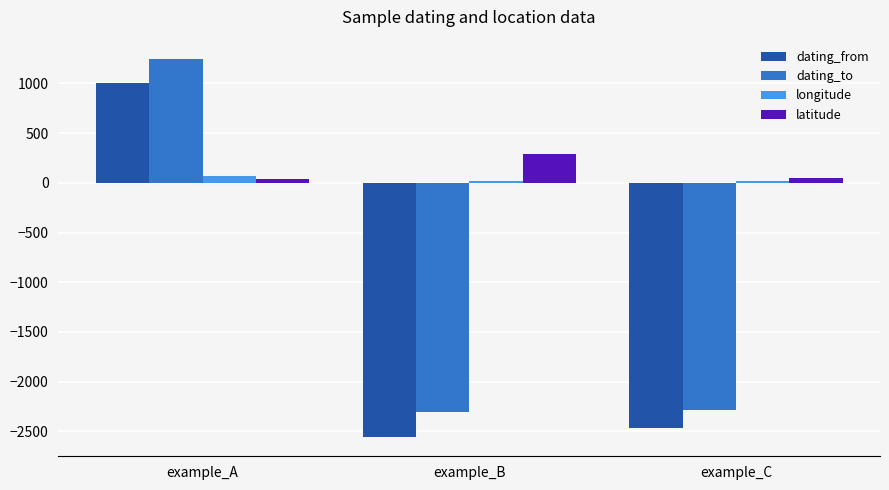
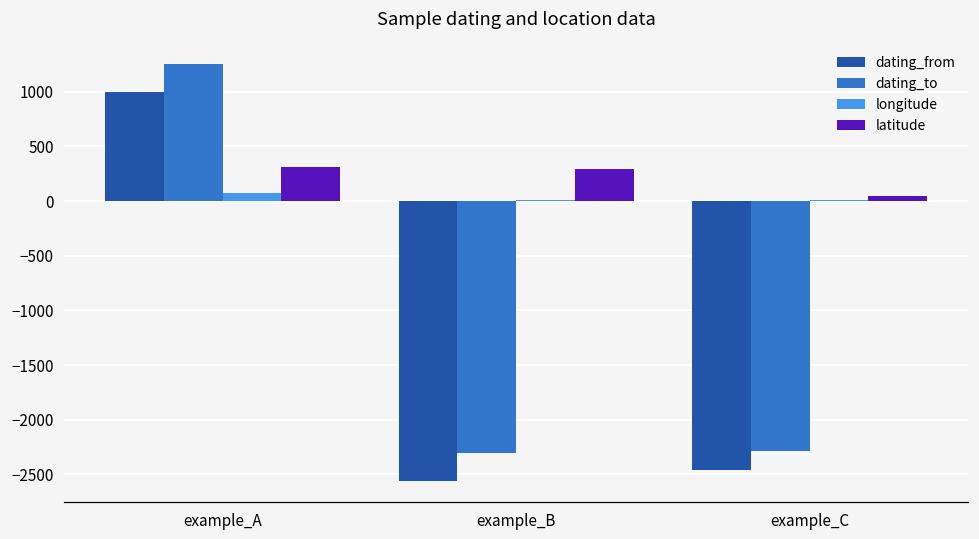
  {
    "latitude": {
-     "example_A": 0,
+     "example_A": 300,
      "example_B": 300,
      "example_C": 100
    }
  }
